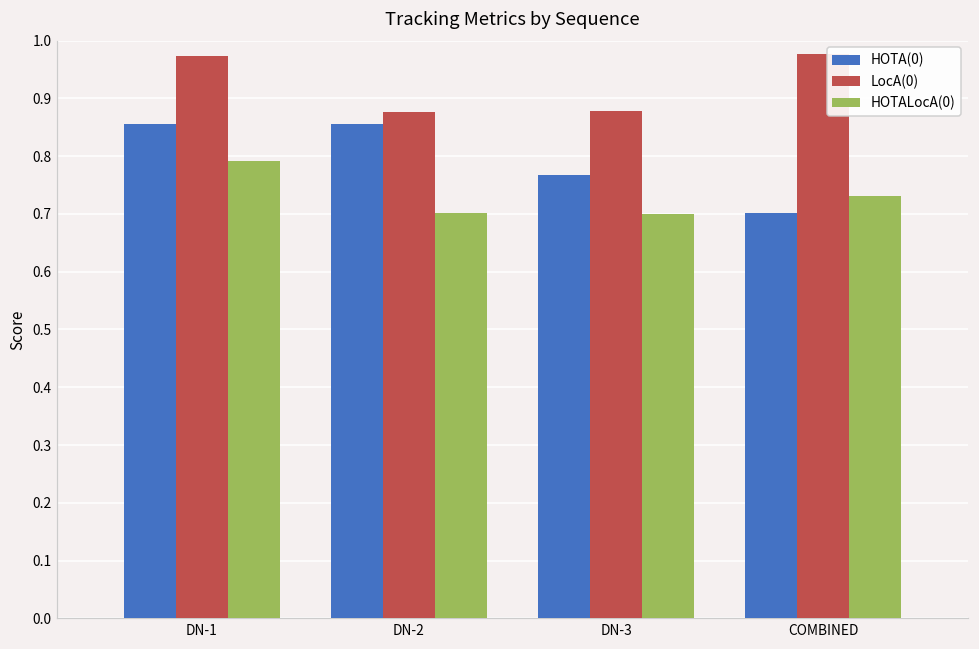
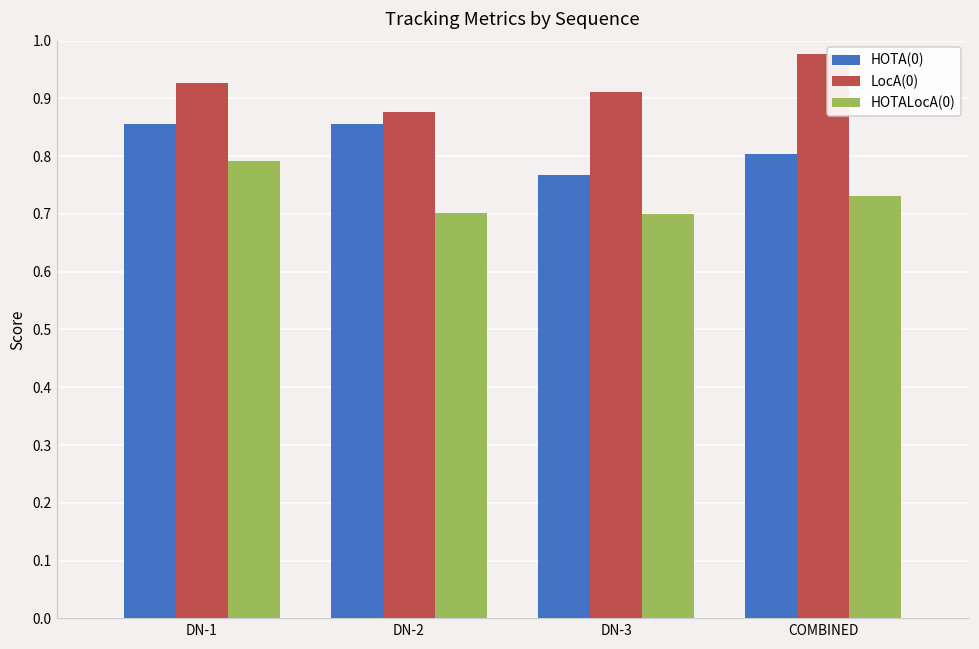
  {
    "HOTA(0)": {
      "DN-1": 0.86,
      "DN-2": 0.86,
      "DN-3": 0.77,
-     "COMBINED": 0.70
+     "COMBINED": 0.80
    },
    "LocA(0)": {
-     "DN-1": 0.97,
+     "DN-1": 0.93,
      "DN-2": 0.88,
-     "DN-3": 0.88,
+     "DN-3": 0.91,
      "COMBINED": 0.98
    },
    "HOTALocA(0)": {
      "DN-1": 0.79,
      "DN-2": 0.70,
      "DN-3": 0.70,
      "COMBINED": 0.73
    }
  }
